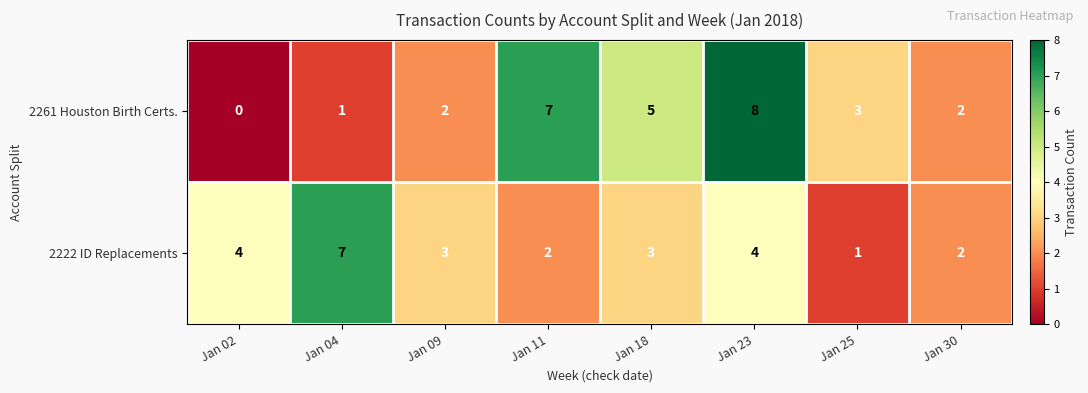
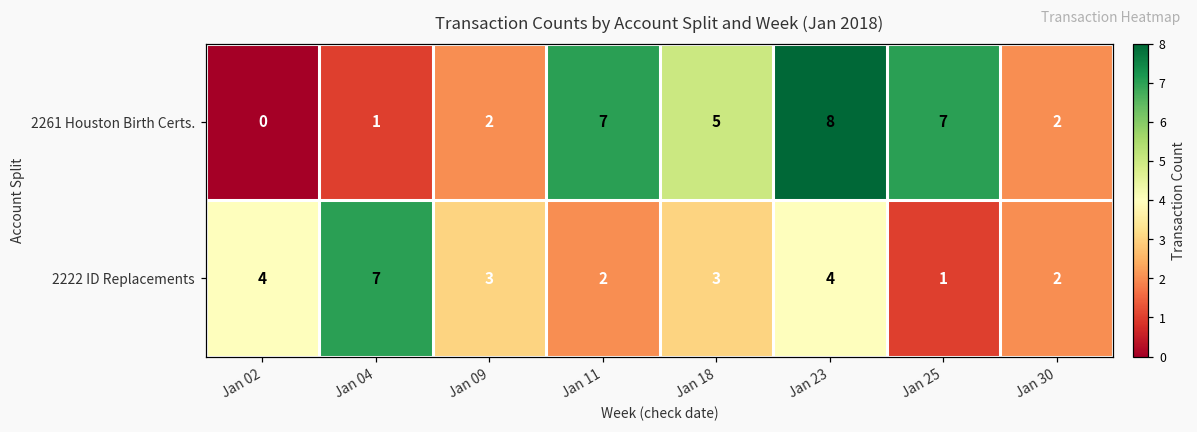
  {
    "2261 Houston Birth Certs.": {
      "Jan 02": 0,
      "Jan 04": 1,
      "Jan 09": 2,
      "Jan 11": 7,
      "Jan 18": 5,
      "Jan 23": 8,
-     "Jan 25": 3,
+     "Jan 25": 7,
      "Jan 30": 2
    },
    "2222 ID Replacements": {
      "Jan 02": 4,
      "Jan 04": 7,
      "Jan 09": 3,
      "Jan 11": 2,
      "Jan 18": 3,
      "Jan 23": 4,
      "Jan 25": 1,
      "Jan 30": 2
    }
  }
